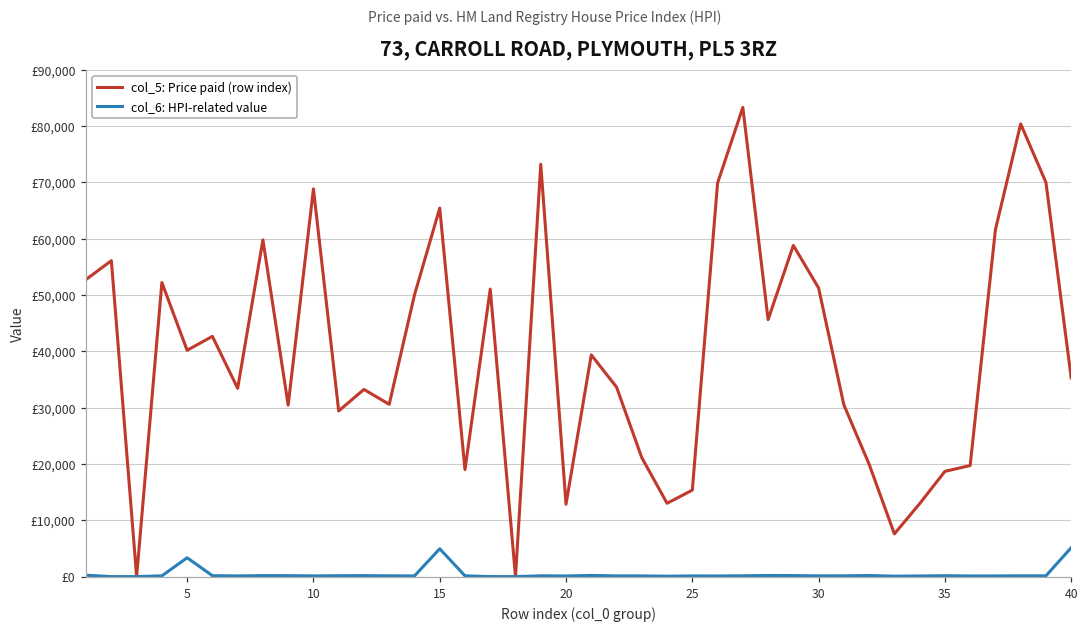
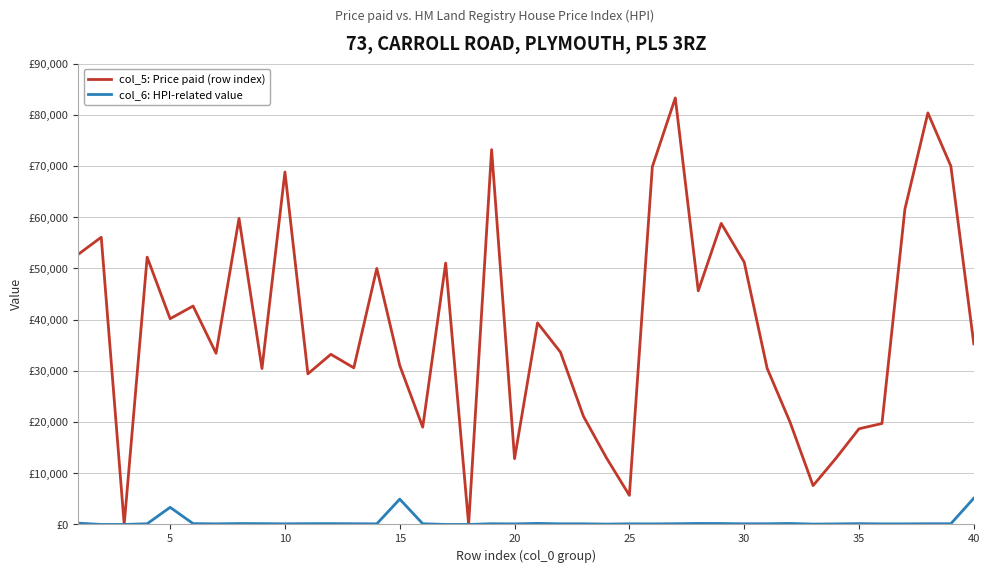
  {
    "col_5: Price paid (row index)": {
      "5": "£40,000",
      "10": "£69,000",
-     "15": "£65,000",
+     "15": "£31,000",
      "20": "£13,000",
-     "25": "£15,000",
+     "25": "£6,000",
      "30": "£51,000",
      "35": "£19,000",
      "40": "£35,000"
    },
    "col_6: HPI-related value": {
      "5": "£3,000",
      "10": "£0",
      "15": "£5,000",
      "20": "£0",
      "25": "£0",
      "30": "£0",
      "35": "£0",
      "40": "£5,000"
    }
  }
